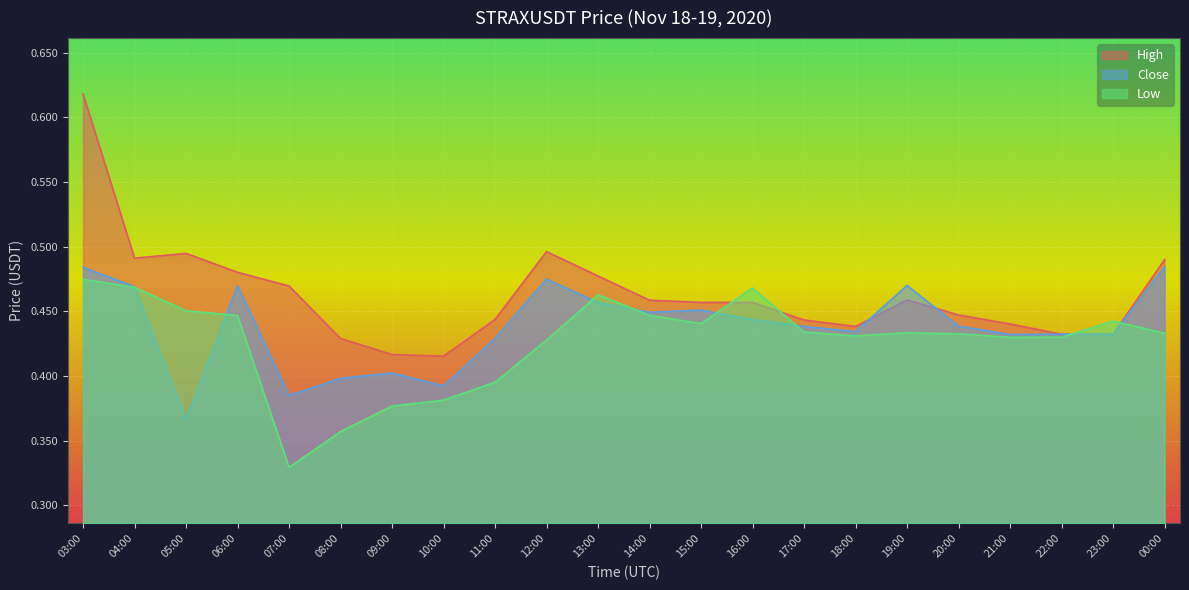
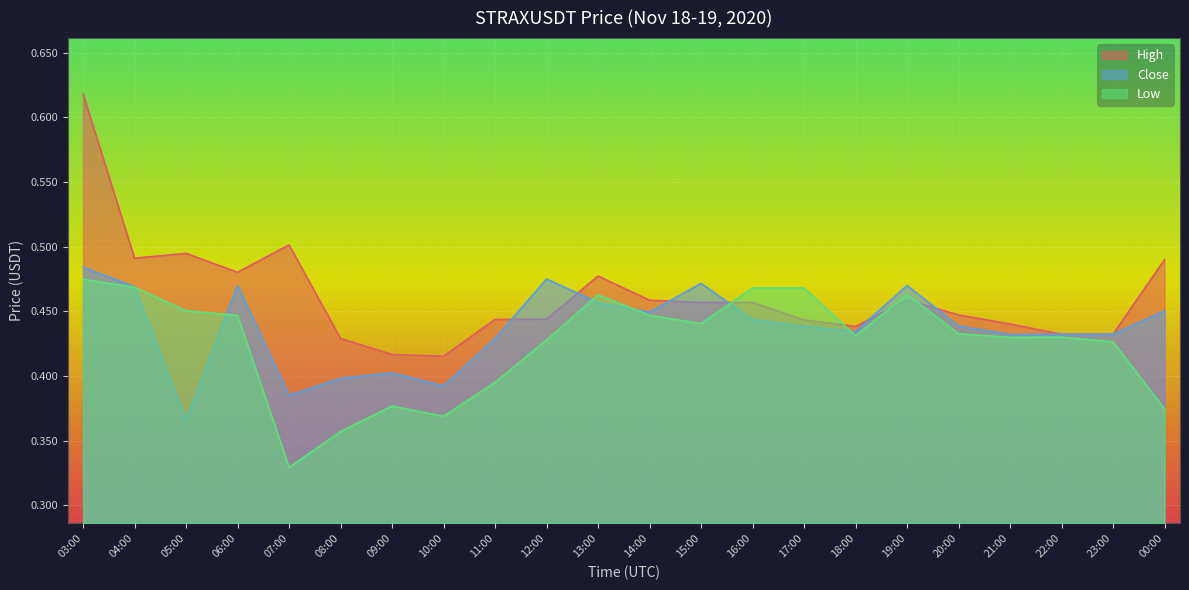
  {
    "High": {
      "03:00": 0.618,
      "04:00": 0.491,
      "05:00": 0.495,
      "06:00": 0.480,
-     "07:00": 0.470,
+     "07:00": 0.501,
      "08:00": 0.429,
      "09:00": 0.417,
      "10:00": 0.415,
      "11:00": 0.444,
-     "12:00": 0.496,
+     "12:00": 0.444,
      "13:00": 0.477,
      "14:00": 0.459,
      "15:00": 0.457,
      "16:00": 0.457,
      "17:00": 0.443,
      "18:00": 0.438,
      "19:00": 0.459,
      "20:00": 0.447,
      "21:00": 0.440,
      "00:00": 0.490
    },
    "Close": {
      "03:00": 0.484,
      "05:00": 0.366,
      "06:00": 0.470,
      "07:00": 0.385,
      "08:00": 0.398,
      "09:00": 0.402,
      "10:00": 0.392,
      "11:00": 0.429,
      "12:00": 0.475,
      "13:00": 0.457,
      "14:00": 0.449,
-     "15:00": 0.451,
+     "15:00": 0.472,
      "16:00": 0.444,
      "17:00": 0.438,
      "18:00": 0.434,
      "19:00": 0.470,
      "20:00": 0.439,
      "21:00": 0.432,
-     "00:00": 0.484
+     "00:00": 0.450
    },
    "Low": {
      "03:00": 0.475,
      "05:00": 0.450,
      "06:00": 0.447,
      "07:00": 0.329,
      "08:00": 0.357,
      "09:00": 0.377,
-     "10:00": 0.381,
+     "10:00": 0.369,
      "11:00": 0.395,
      "12:00": 0.428,
      "13:00": 0.463,
      "14:00": 0.447,
      "15:00": 0.441,
      "16:00": 0.468,
-     "17:00": 0.434,
+     "17:00": 0.468,
      "18:00": 0.431,
-     "19:00": 0.433,
+     "19:00": 0.463,
      "20:00": 0.433,
      "21:00": 0.430,
      "22:00": 0.430,
-     "23:00": 0.442,
-     "00:00": 0.433
+     "23:00": 0.426,
+     "00:00": 0.375
    }
  }
